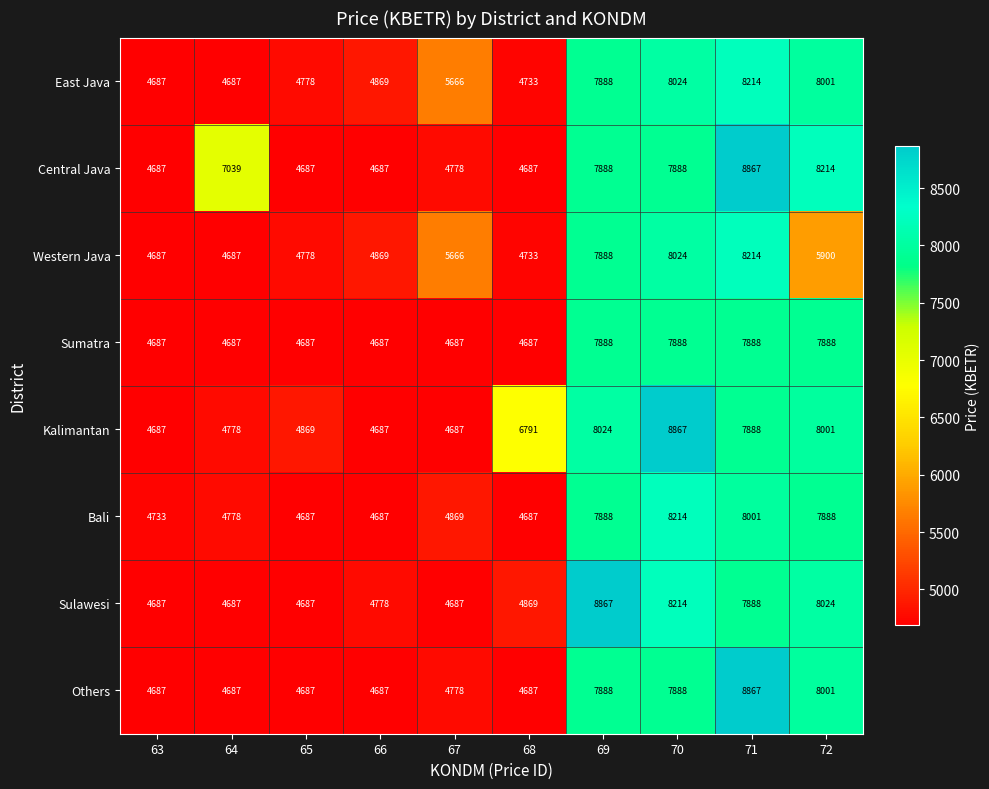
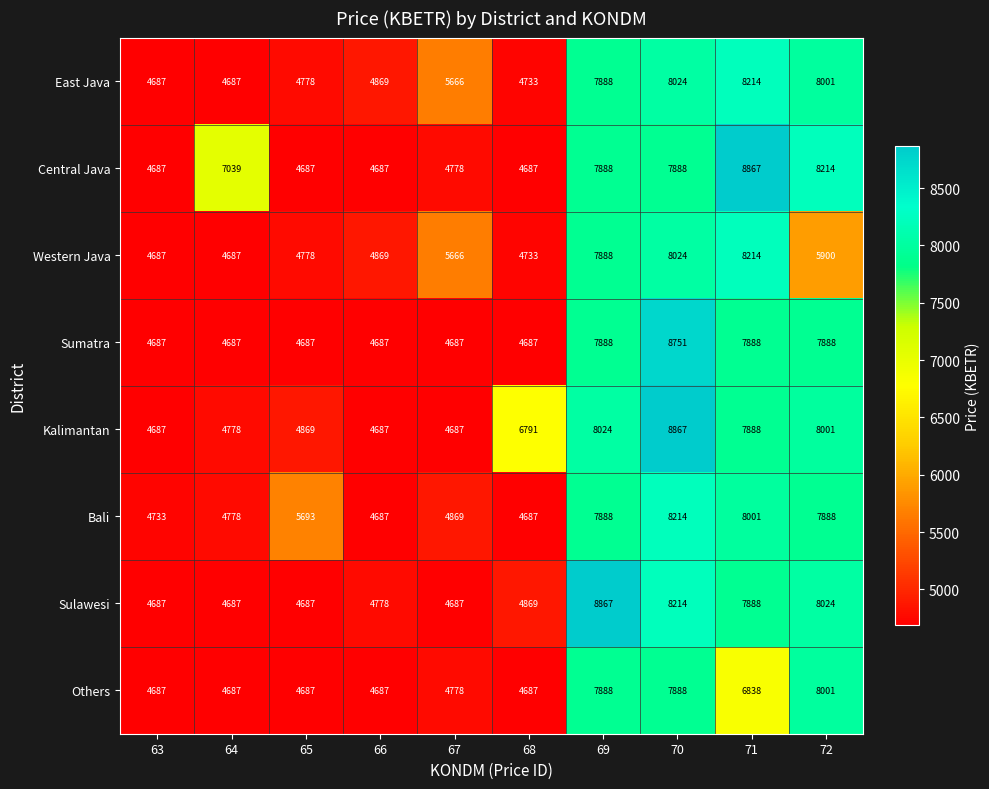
  {
    "East Java": {
      "63": 4687,
      "64": 4687,
      "65": 4778,
      "66": 4869,
      "67": 5666,
      "68": 4733,
      "69": 7888,
      "70": 8024,
      "71": 8214,
      "72": 8001
    },
    "Central Java": {
      "63": 4687,
      "64": 7039,
      "65": 4687,
      "66": 4687,
      "67": 4778,
      "68": 4687,
      "69": 7888,
      "70": 7888,
      "71": 8867,
      "72": 8214
    },
    "Western Java": {
      "63": 4687,
      "64": 4687,
      "65": 4778,
      "66": 4869,
      "67": 5666,
      "68": 4733,
      "69": 7888,
      "70": 8024,
      "71": 8214,
      "72": 5900
    },
    "Sumatra": {
      "63": 4687,
      "64": 4687,
      "65": 4687,
      "66": 4687,
      "67": 4687,
      "68": 4687,
      "69": 7888,
-     "70": 7888,
+     "70": 8751,
      "71": 7888,
      "72": 7888
    },
    "Kalimantan": {
      "63": 4687,
      "64": 4778,
      "65": 4869,
      "66": 4687,
      "67": 4687,
      "68": 6791,
      "69": 8024,
      "70": 8867,
      "71": 7888,
      "72": 8001
    },
    "Bali": {
      "63": 4733,
      "64": 4778,
-     "65": 4687,
+     "65": 5693,
      "66": 4687,
      "67": 4869,
      "68": 4687,
      "69": 7888,
      "70": 8214,
      "71": 8001,
      "72": 7888
    },
    "Sulawesi": {
      "63": 4687,
      "64": 4687,
      "65": 4687,
      "66": 4778,
      "67": 4687,
      "68": 4869,
      "69": 8867,
      "70": 8214,
      "71": 7888,
      "72": 8024
    },
    "Others": {
      "63": 4687,
      "64": 4687,
      "65": 4687,
      "66": 4687,
      "67": 4778,
      "68": 4687,
      "69": 7888,
      "70": 7888,
-     "71": 8867,
+     "71": 6838,
      "72": 8001
    }
  }
